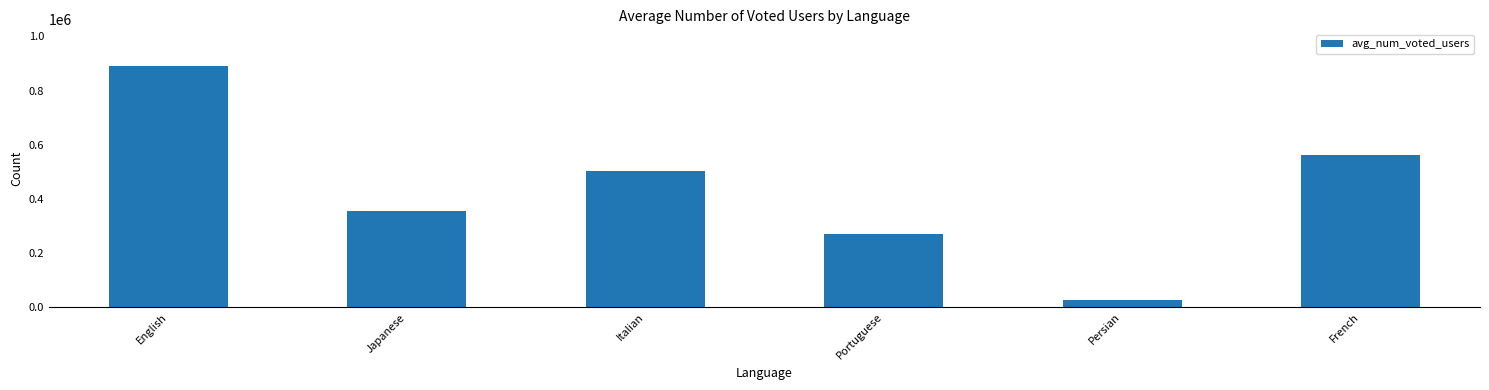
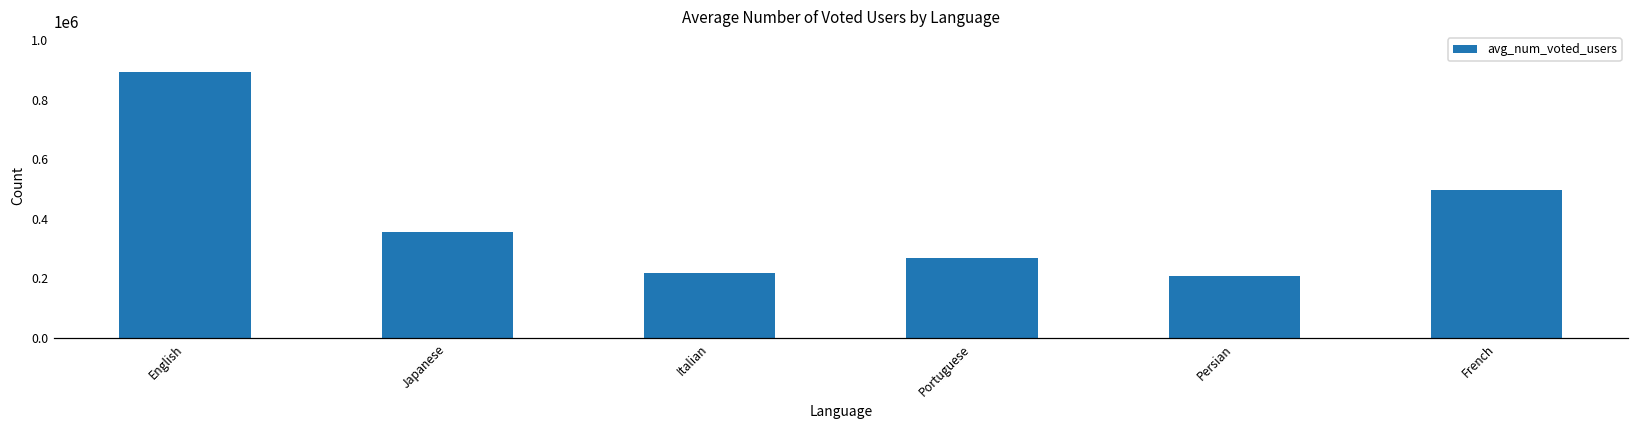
  {
    "English": 890000,
    "Japanese": 360000,
-   "Italian": 500000,
+   "Italian": 220000,
    "Portuguese": 270000,
-   "Persian": 30000,
-   "French": 560000
+   "Persian": 210000,
+   "French": 500000
  }
